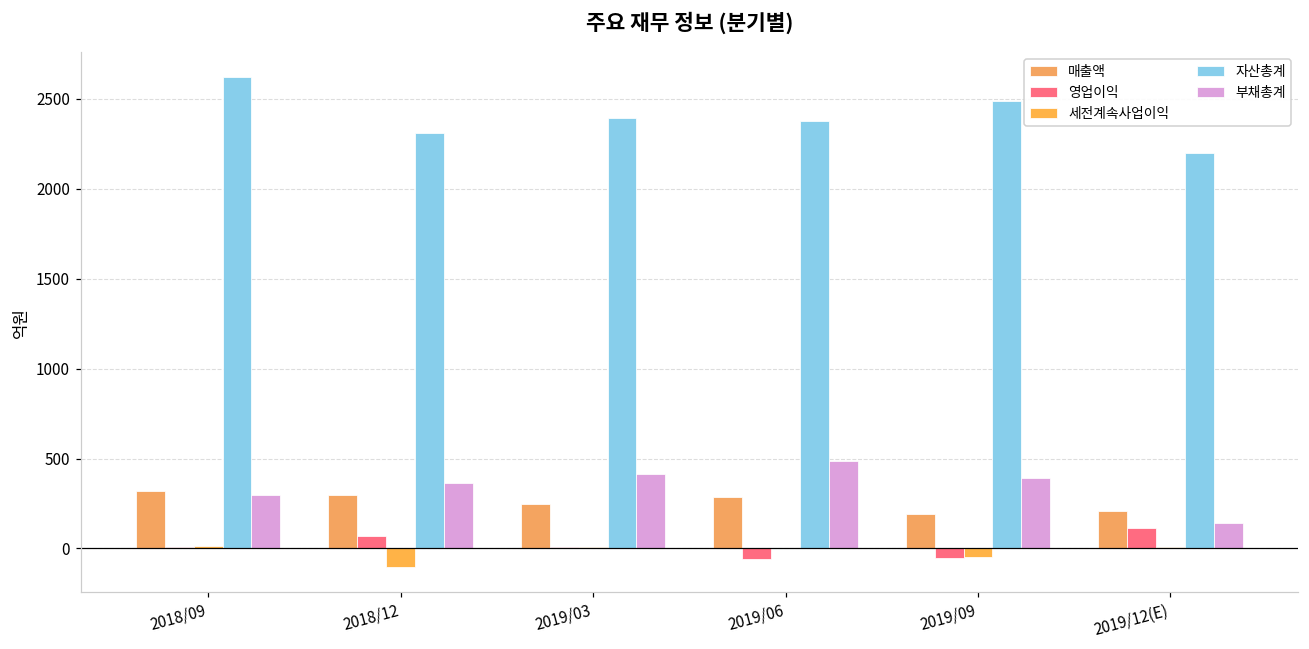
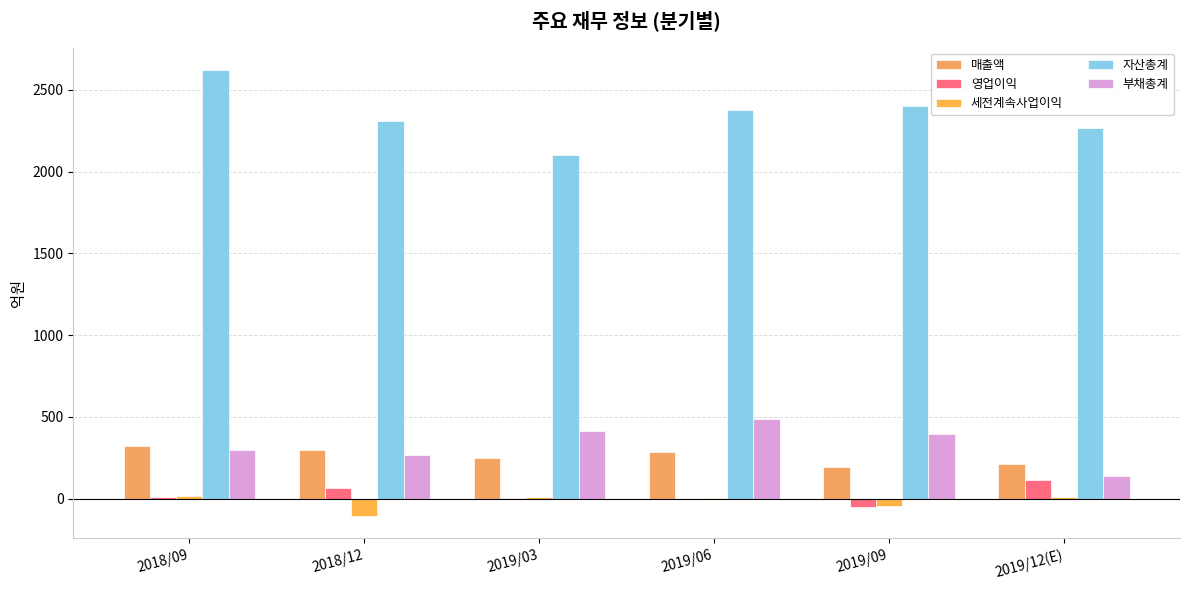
  {
    "영업이익": {
      "2018/12": 70,
-     "2019/06": -60,
+     "2019/06": 0,
      "2019/09": -50,
      "2019/12(E)": 120
    },
    "자산총계": {
      "2018/09": 2620,
      "2018/12": 2310,
-     "2019/03": 2400,
+     "2019/03": 2100,
      "2019/06": 2380,
-     "2019/09": 2490,
-     "2019/12(E)": 2200
+     "2019/09": 2400,
+     "2019/12(E)": 2270
    },
    "부채총계": {
      "2018/09": 300,
-     "2018/12": 360,
+     "2018/12": 270,
      "2019/03": 410,
      "2019/06": 490,
      "2019/09": 390,
      "2019/12(E)": 140
    }
  }
